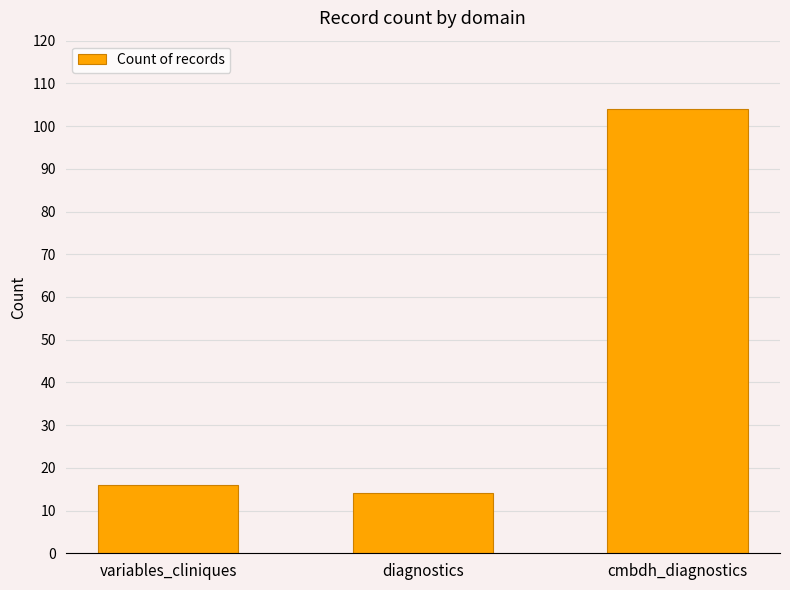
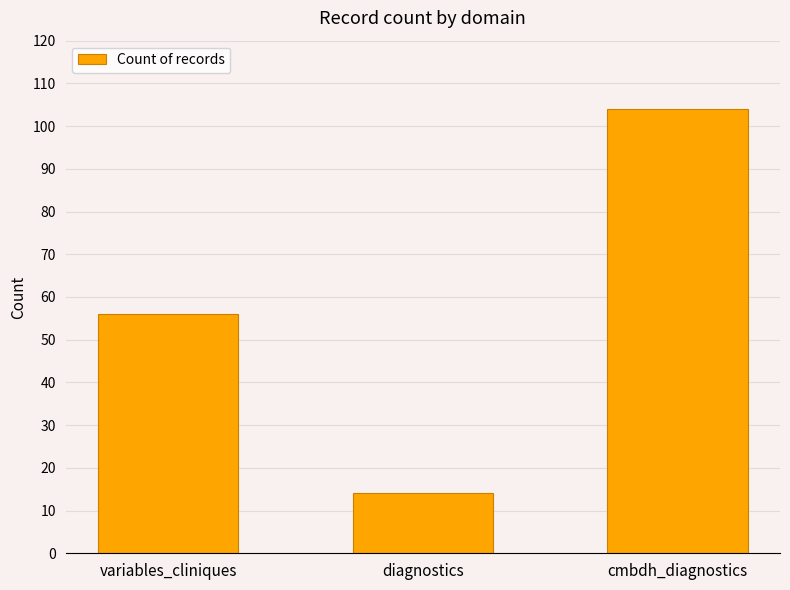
  {
-   "variables_cliniques": 16,
+   "variables_cliniques": 56,
    "diagnostics": 14,
    "cmbdh_diagnostics": 104
  }
